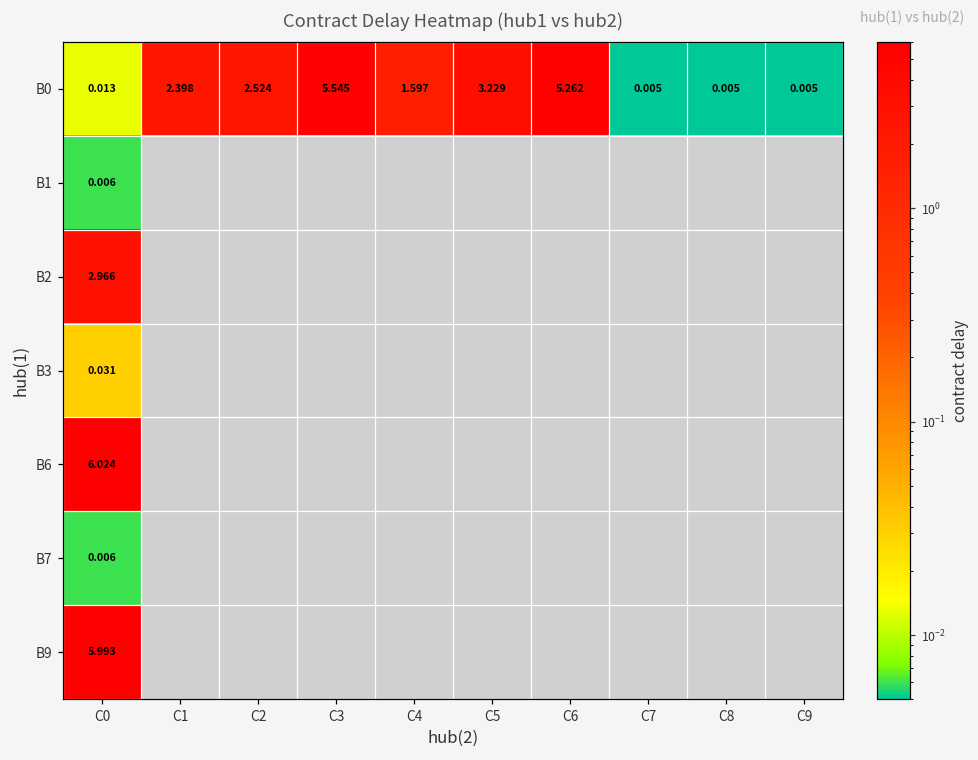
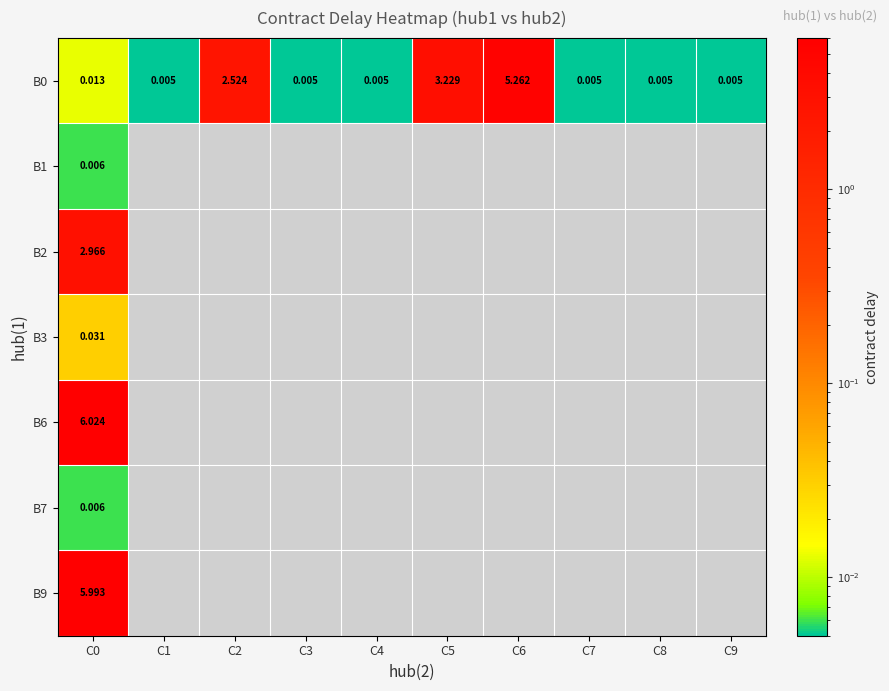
  {
    "B0": {
      "C0": 0.013,
-     "C1": 2.398,
+     "C1": 0.005,
      "C2": 2.524,
-     "C3": 5.545,
-     "C4": 1.597,
+     "C3": 0.005,
+     "C4": 0.005,
      "C5": 3.229,
      "C6": 5.262,
      "C7": 0.005,
      "C8": 0.005,
      "C9": 0.005
    },
    "B1": {
      "C0": 0.006
    },
    "B2": {
      "C0": 2.966
    },
    "B3": {
      "C0": 0.031
    },
    "B6": {
      "C0": 6.024
    },
    "B7": {
      "C0": 0.006
    },
    "B9": {
      "C0": 5.993
    }
  }
